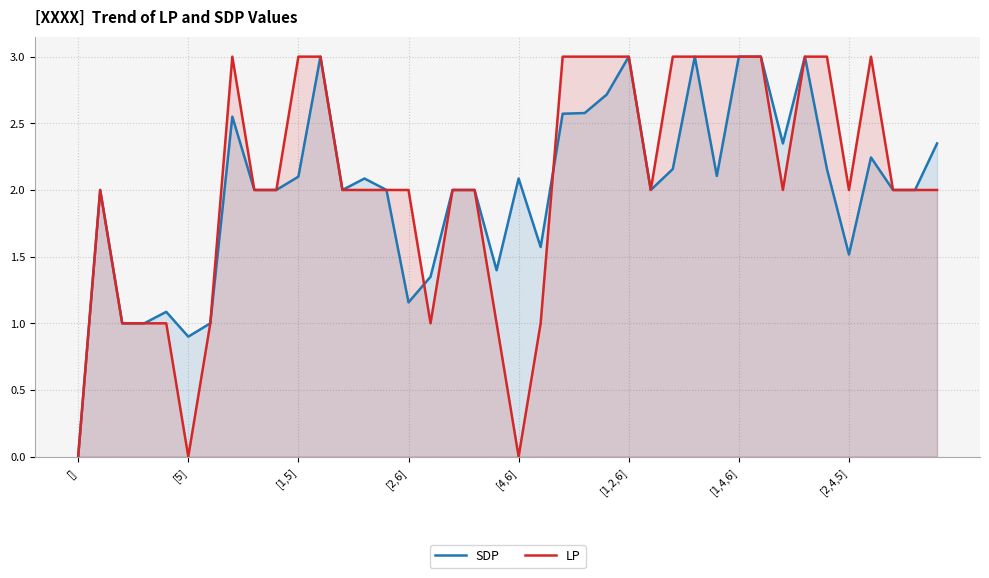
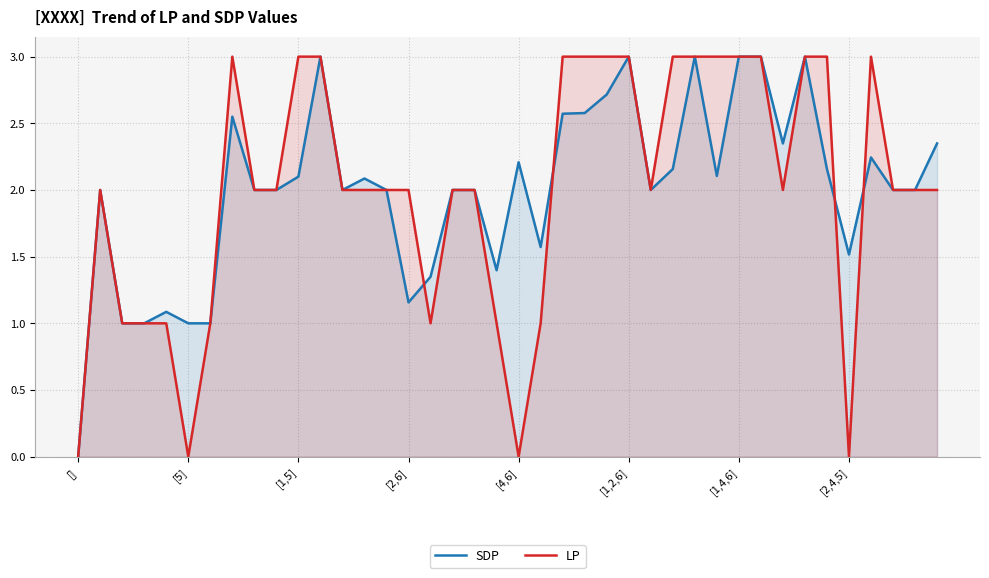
  {
    "SDP": {
-     "[5]": 0.9,
+     "[5]": 1.0,
      "[1,5]": 2.10,
      "[2,6]": 1.16,
-     "[4,6]": 2.09,
+     "[4,6]": 2.21,
      "[2,4,5]": 1.52
    },
    "LP": {
      "[5]": 0,
      "[1,5]": 3,
      "[2,6]": 2,
      "[4,6]": 0,
-     "[2,4,5]": 2
+     "[2,4,5]": 0
    }
  }
